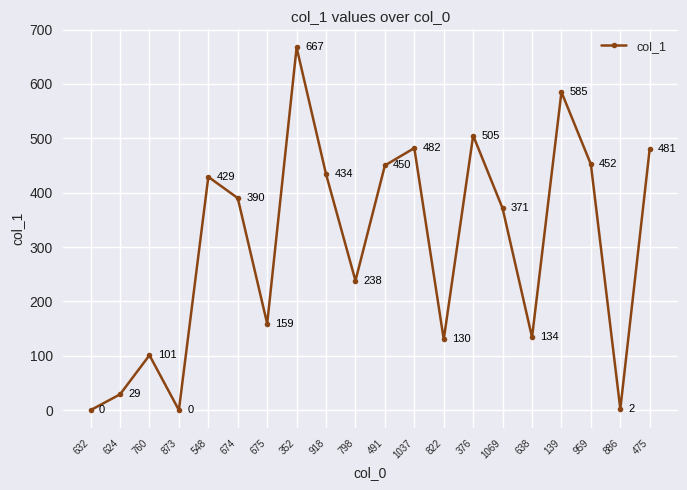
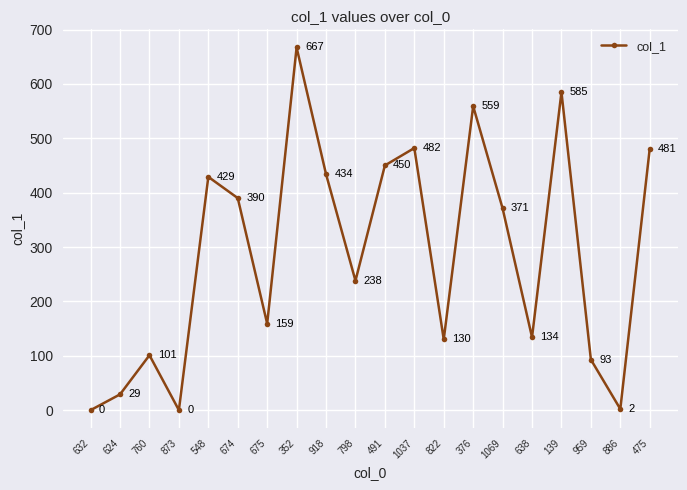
  {
    "632": 0,
    "624": 29,
    "760": 101,
    "873": 0,
    "548": 429,
    "674": 390,
    "675": 159,
    "352": 667,
    "918": 434,
    "798": 238,
    "491": 450,
    "1037": 482,
    "822": 130,
-   "376": 505,
+   "376": 559,
    "1069": 371,
    "638": 134,
    "139": 585,
-   "959": 452,
+   "959": 93,
    "886": 2,
    "475": 481
  }
